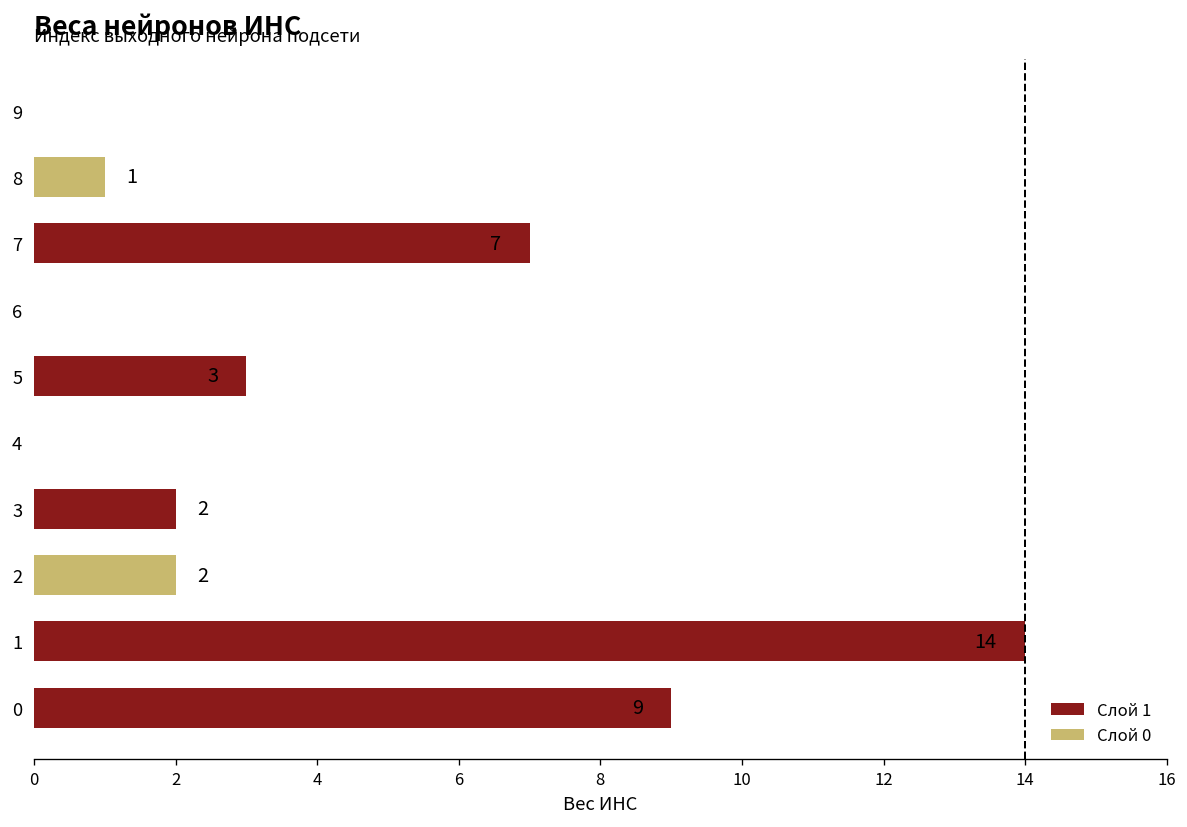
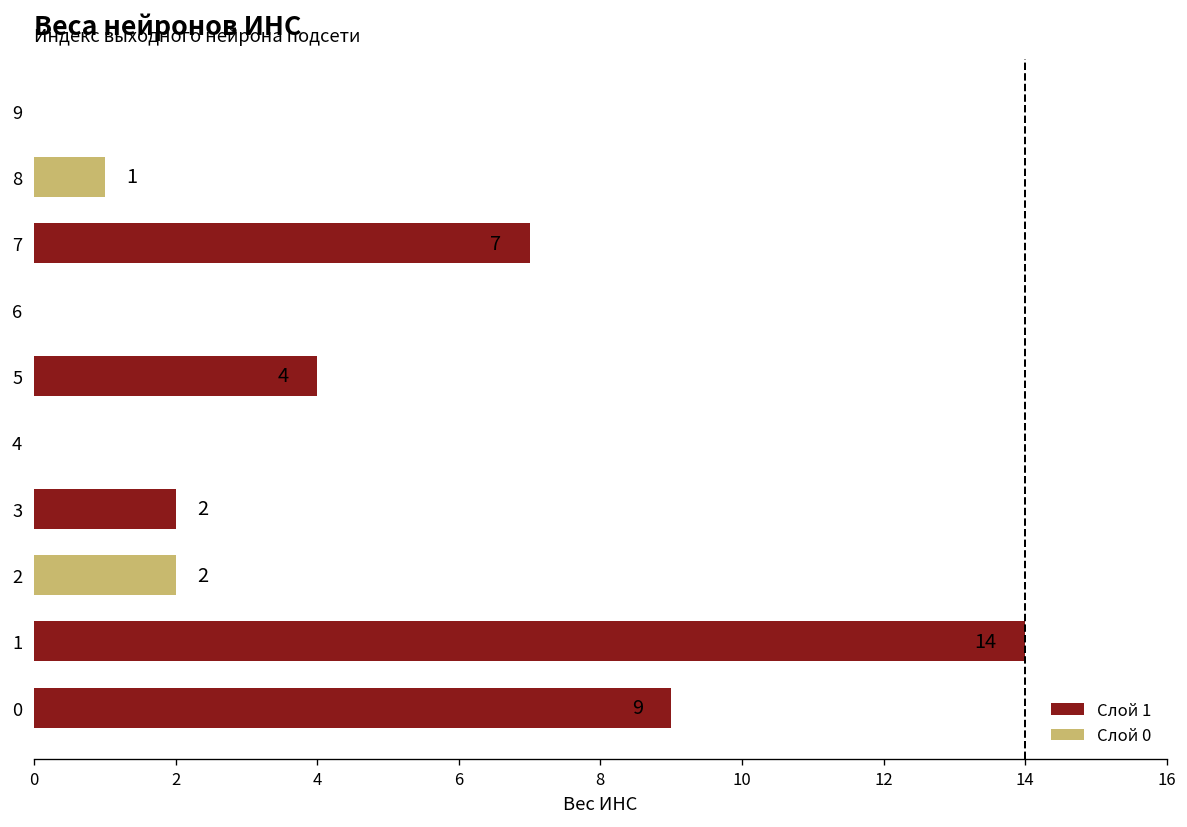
  {
    "Слой 1": {
      "7": 7,
-     "5": 3,
+     "5": 4,
      "3": 2,
      "1": 14,
      "0": 9
    },
    "Слой 0": {
      "8": 1,
      "2": 2
    }
  }
